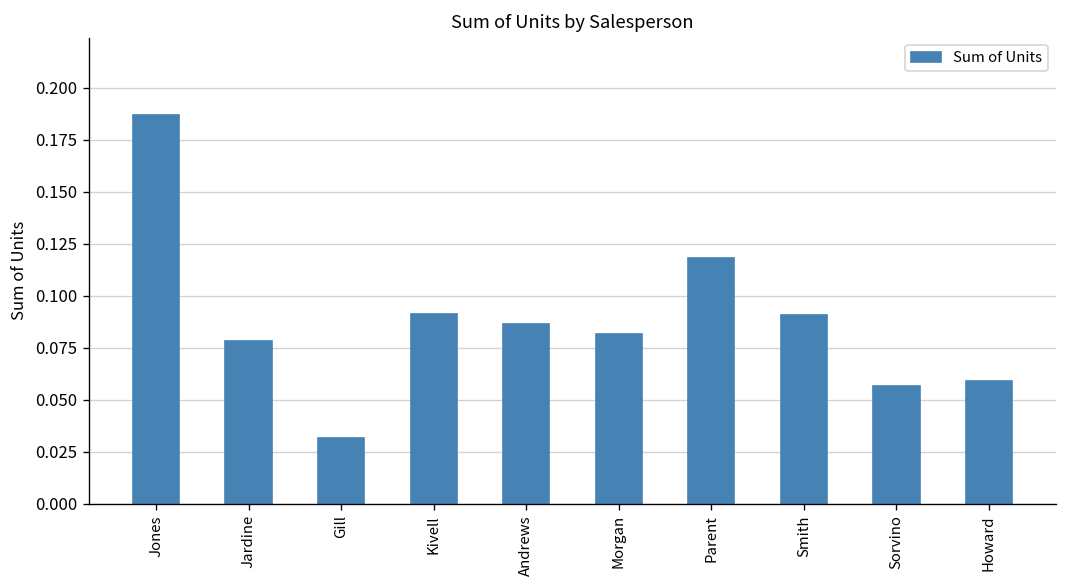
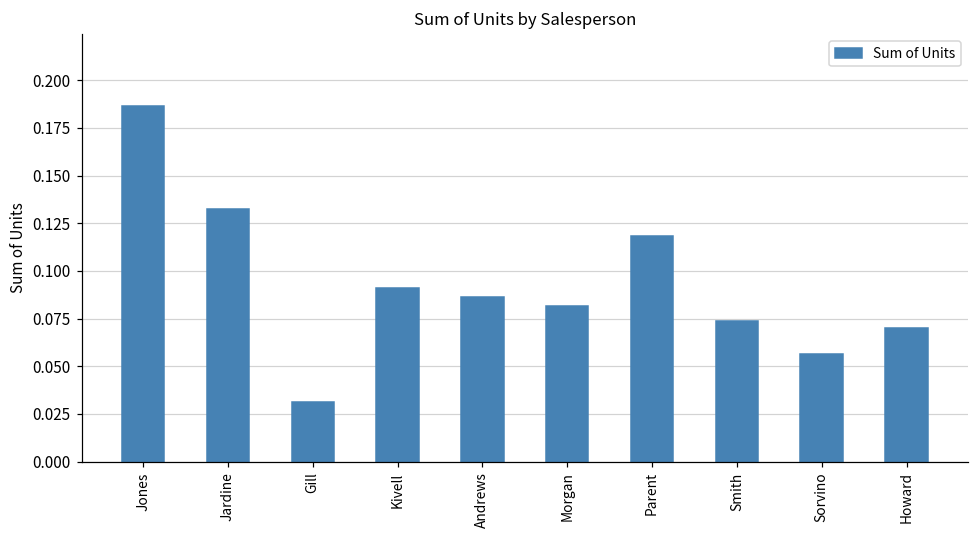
  {
    "Jones": 0.187,
-   "Jardine": 0.078,
+   "Jardine": 0.132,
    "Gill": 0.031,
    "Kivell": 0.091,
    "Andrews": 0.086,
    "Morgan": 0.082,
    "Parent": 0.118,
-   "Smith": 0.091,
+   "Smith": 0.074,
    "Sorvino": 0.057,
-   "Howard": 0.059
+   "Howard": 0.070
  }
